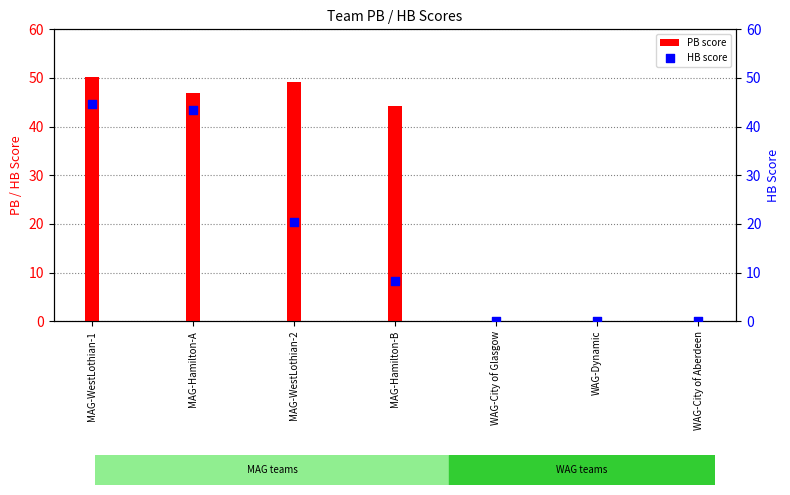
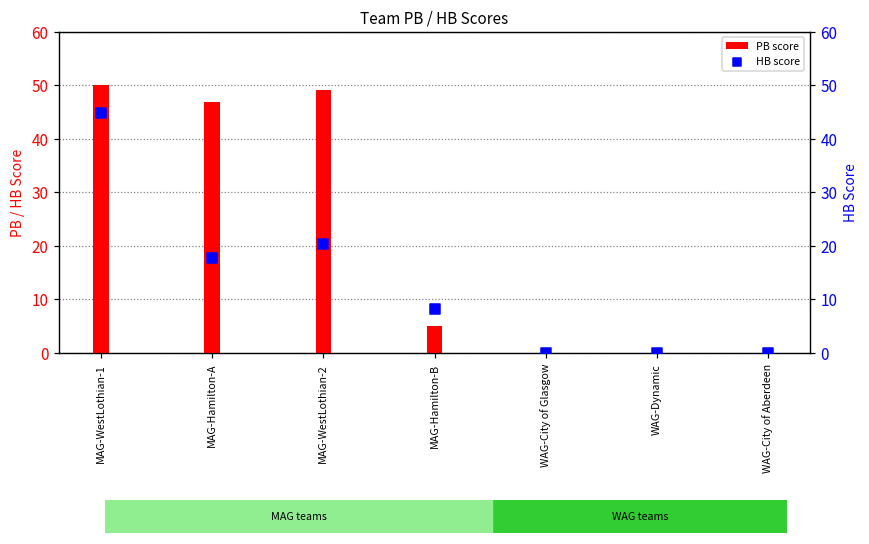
  {
    "PB score": {
      "MAG-WestLothian-1": 50,
      "MAG-Hamilton-A": 47,
      "MAG-WestLothian-2": 49,
-     "MAG-Hamilton-B": 44,
+     "MAG-Hamilton-B": 5,
      "WAG-City of Glasgow": 0,
      "WAG-Dynamic": 0,
      "WAG-City of Aberdeen": 0
    },
    "HB score": {
-     "MAG-Hamilton-A": 43
+     "MAG-Hamilton-A": 18
    }
  }
